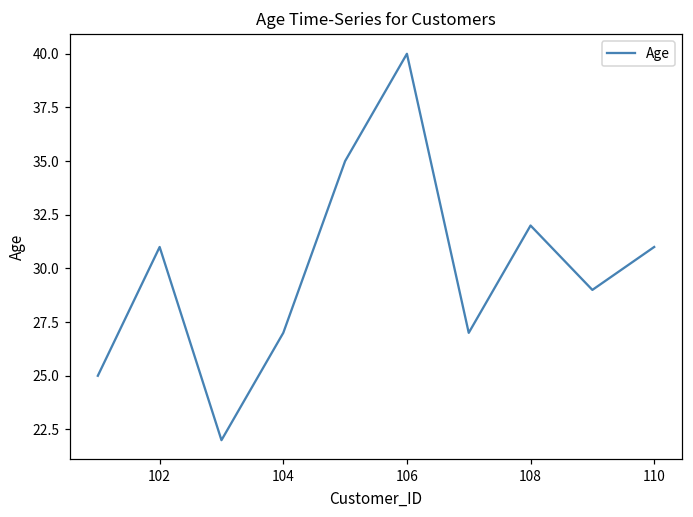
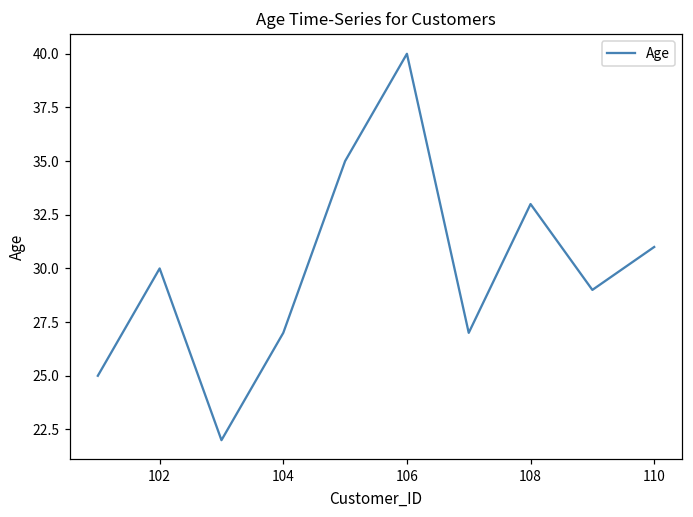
  {
-   "102": 31,
+   "102": 30,
    "104": 27,
    "106": 40,
-   "108": 32,
+   "108": 33,
    "110": 31
  }
